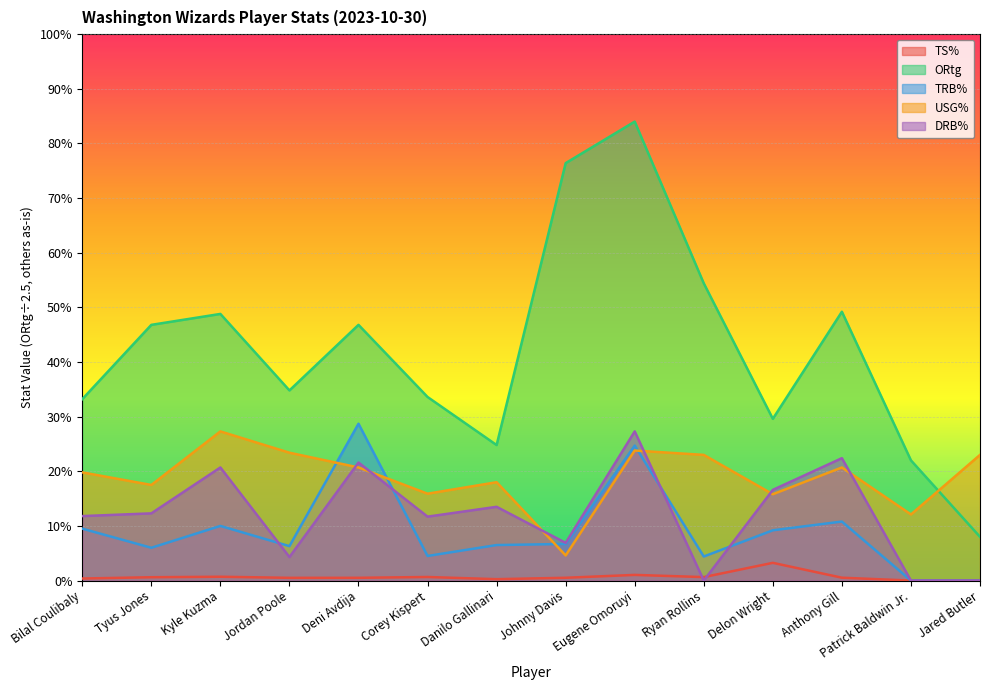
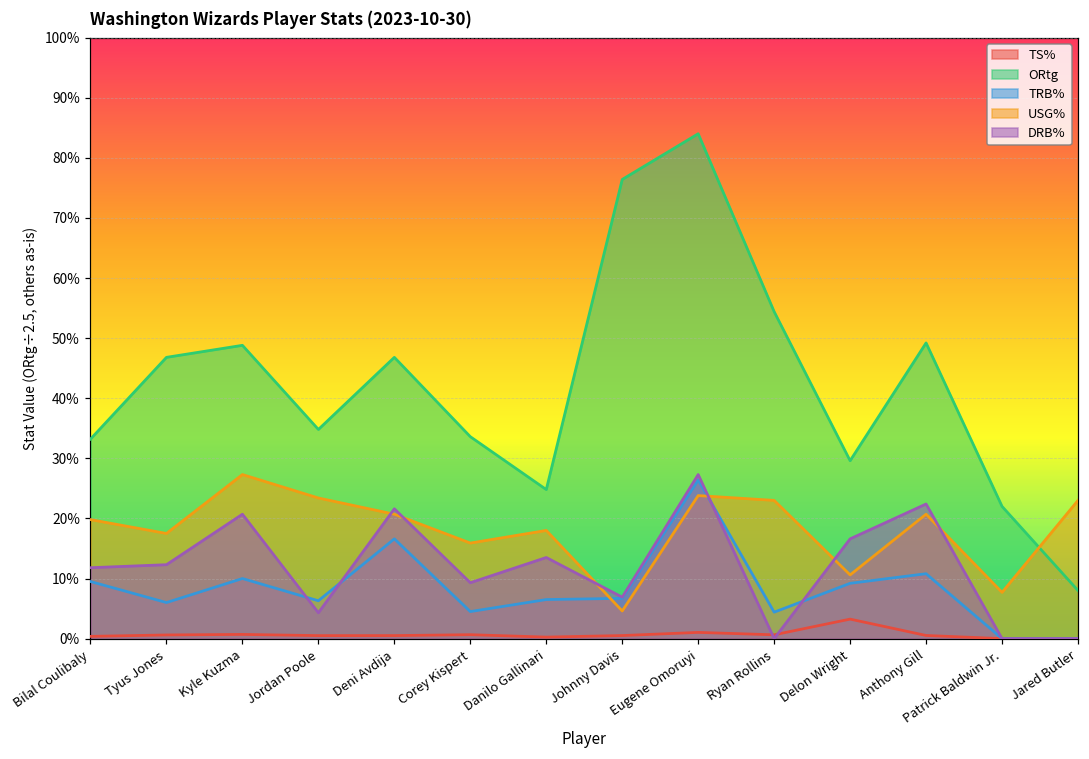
  {
    "TS%": {
      "Bilal Coulibaly": "0%",
      "Tyus Jones": "1%",
      "Kyle Kuzma": "1%",
      "Jordan Poole": "1%",
      "Deni Avdija": "1%",
      "Corey Kispert": "1%",
      "Danilo Gallinari": "0%",
      "Johnny Davis": "1%",
      "Eugene Omoruyi": "1%",
      "Ryan Rollins": "1%",
      "Delon Wright": "3%",
      "Anthony Gill": "1%"
    },
    "ORtg": {
      "Bilal Coulibaly": "33%",
      "Tyus Jones": "47%",
      "Kyle Kuzma": "49%",
      "Jordan Poole": "35%",
      "Deni Avdija": "47%",
      "Corey Kispert": "34%",
      "Danilo Gallinari": "25%",
      "Johnny Davis": "76%",
      "Eugene Omoruyi": "84%",
      "Ryan Rollins": "54%",
      "Delon Wright": "30%",
      "Anthony Gill": "49%",
      "Patrick Baldwin Jr.": "22%",
      "Jared Butler": "8%"
    },
    "TRB%": {
      "Bilal Coulibaly": "10%",
      "Tyus Jones": "6%",
      "Kyle Kuzma": "10%",
      "Jordan Poole": "6%",
-     "Deni Avdija": "29%",
+     "Deni Avdija": "17%",
      "Corey Kispert": "5%",
      "Danilo Gallinari": "7%",
-     "Eugene Omoruyi": "25%",
+     "Eugene Omoruyi": "26%",
      "Ryan Rollins": "4%",
      "Delon Wright": "9%",
      "Anthony Gill": "11%"
    },
    "USG%": {
      "Bilal Coulibaly": "20%",
      "Tyus Jones": "18%",
      "Kyle Kuzma": "27%",
      "Jordan Poole": "23%",
      "Deni Avdija": "21%",
      "Corey Kispert": "16%",
      "Danilo Gallinari": "18%",
      "Johnny Davis": "5%",
      "Eugene Omoruyi": "24%",
      "Ryan Rollins": "23%",
-     "Delon Wright": "16%",
+     "Delon Wright": "11%",
      "Anthony Gill": "21%",
-     "Patrick Baldwin Jr.": "12%",
+     "Patrick Baldwin Jr.": "8%",
      "Jared Butler": "23%"
    },
    "DRB%": {
      "Bilal Coulibaly": "12%",
      "Tyus Jones": "12%",
      "Kyle Kuzma": "21%",
      "Jordan Poole": "4%",
      "Deni Avdija": "22%",
-     "Corey Kispert": "12%",
+     "Corey Kispert": "9%",
      "Danilo Gallinari": "14%",
      "Eugene Omoruyi": "27%",
      "Ryan Rollins": "0%",
      "Delon Wright": "17%",
      "Anthony Gill": "22%"
    }
  }
